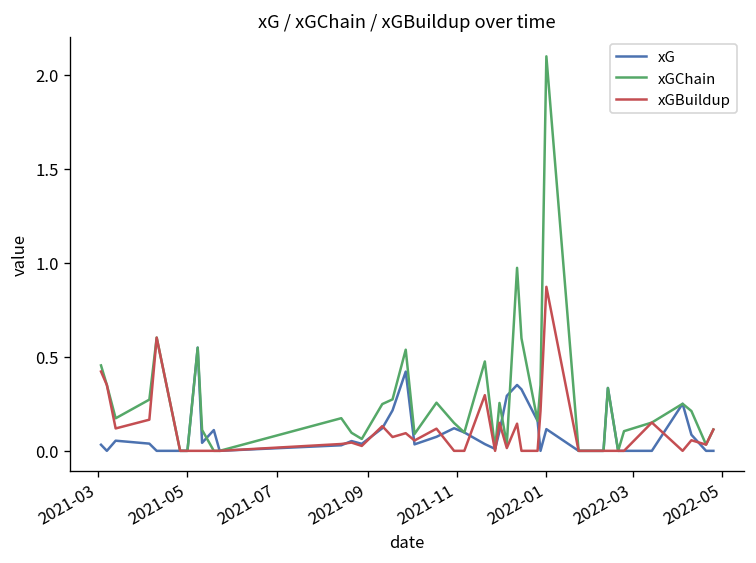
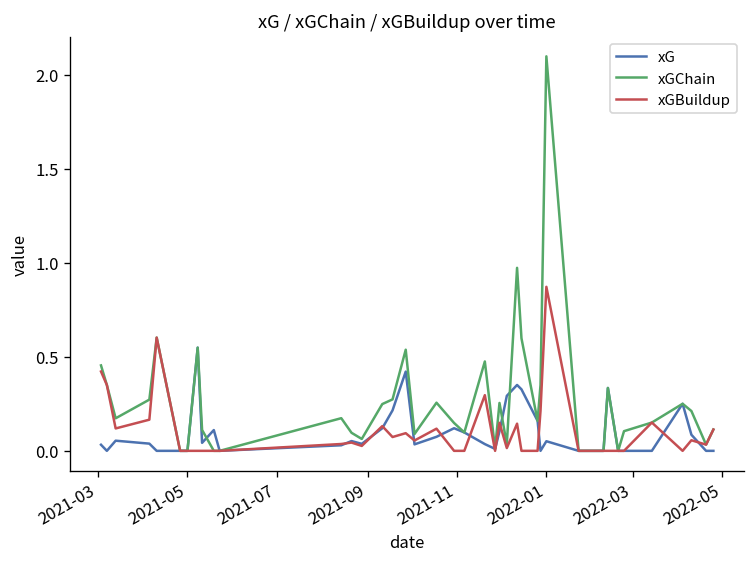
  {
    "xG": {
-     "2022-01": 0.12
+     "2022-01": 0.05
    },
    "xGChain": {
      "2022-01": 2.10
    },
    "xGBuildup": {
      "2022-01": 0.87
    }
  }
